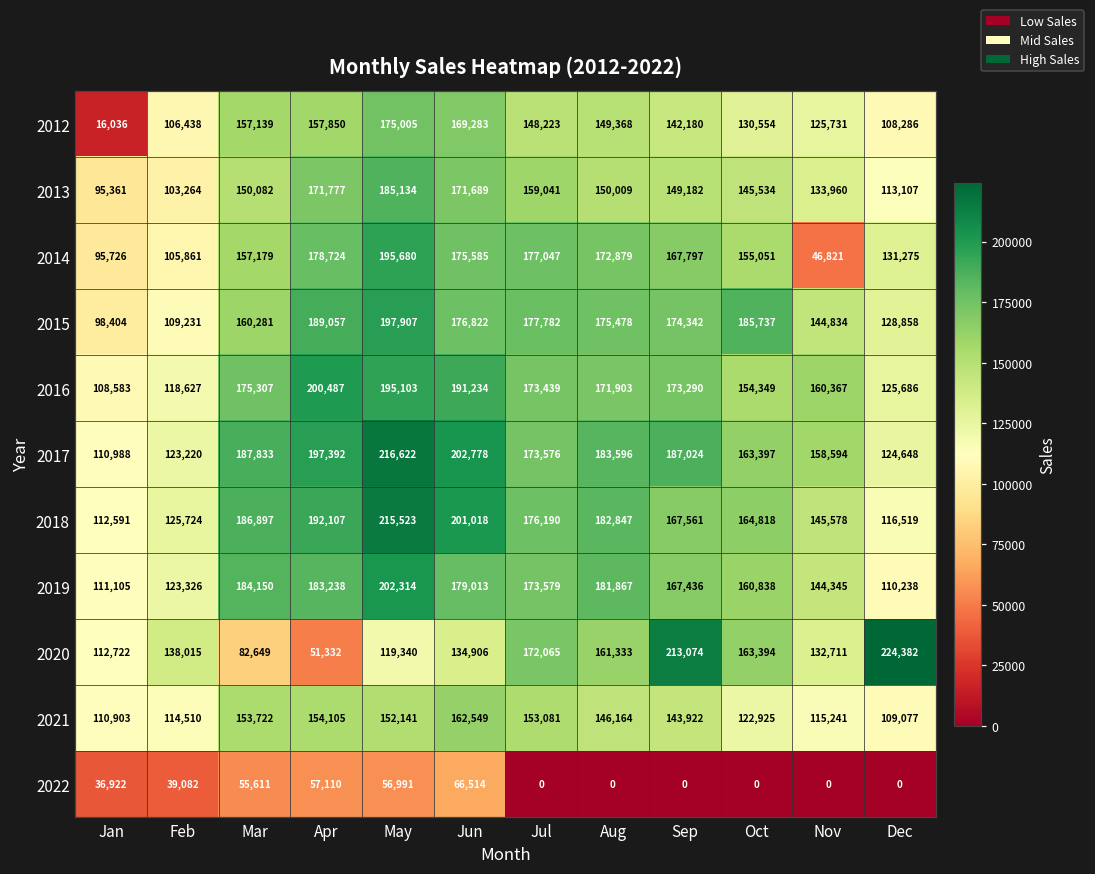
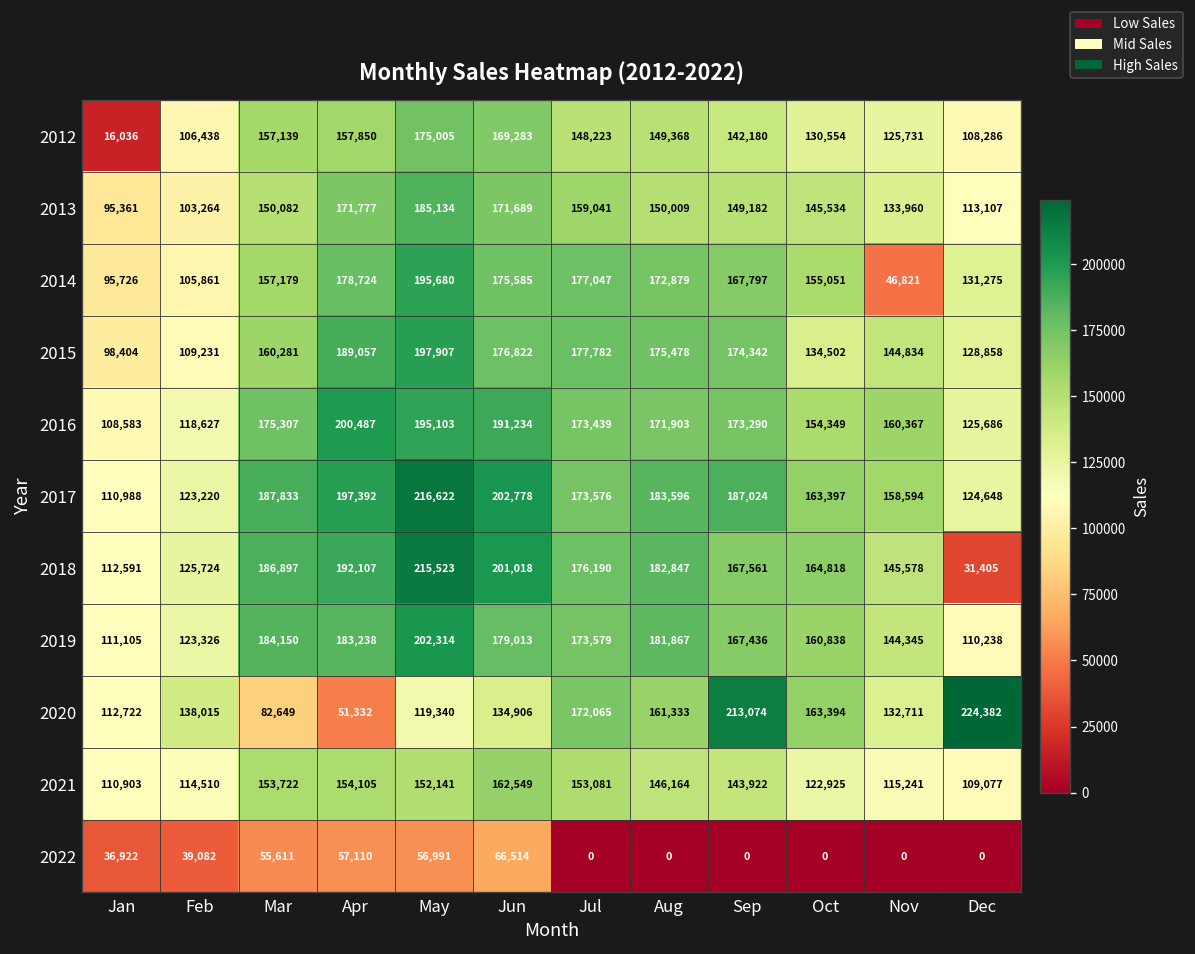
  {
    "2012": {
      "Jan": "16,036",
      "Feb": "106,438",
      "Mar": "157,139",
      "Apr": "157,850",
      "May": "175,005",
      "Jun": "169,283",
      "Jul": "148,223",
      "Aug": "149,368",
      "Sep": "142,180",
      "Oct": "130,554",
      "Nov": "125,731",
      "Dec": "108,286"
    },
    "2013": {
      "Jan": "95,361",
      "Feb": "103,264",
      "Mar": "150,082",
      "Apr": "171,777",
      "May": "185,134",
      "Jun": "171,689",
      "Jul": "159,041",
      "Aug": "150,009",
      "Sep": "149,182",
      "Oct": "145,534",
      "Nov": "133,960",
      "Dec": "113,107"
    },
    "2014": {
      "Jan": "95,726",
      "Feb": "105,861",
      "Mar": "157,179",
      "Apr": "178,724",
      "May": "195,680",
      "Jun": "175,585",
      "Jul": "177,047",
      "Aug": "172,879",
      "Sep": "167,797",
      "Oct": "155,051",
      "Nov": "46,821",
      "Dec": "131,275"
    },
    "2015": {
      "Jan": "98,404",
      "Feb": "109,231",
      "Mar": "160,281",
      "Apr": "189,057",
      "May": "197,907",
      "Jun": "176,822",
      "Jul": "177,782",
      "Aug": "175,478",
      "Sep": "174,342",
-     "Oct": "185,737",
+     "Oct": "134,502",
      "Nov": "144,834",
      "Dec": "128,858"
    },
    "2016": {
      "Jan": "108,583",
      "Feb": "118,627",
      "Mar": "175,307",
      "Apr": "200,487",
      "May": "195,103",
      "Jun": "191,234",
      "Jul": "173,439",
      "Aug": "171,903",
      "Sep": "173,290",
      "Oct": "154,349",
      "Nov": "160,367",
      "Dec": "125,686"
    },
    "2017": {
      "Jan": "110,988",
      "Feb": "123,220",
      "Mar": "187,833",
      "Apr": "197,392",
      "May": "216,622",
      "Jun": "202,778",
      "Jul": "173,576",
      "Aug": "183,596",
      "Sep": "187,024",
      "Oct": "163,397",
      "Nov": "158,594",
      "Dec": "124,648"
    },
    "2018": {
      "Jan": "112,591",
      "Feb": "125,724",
      "Mar": "186,897",
      "Apr": "192,107",
      "May": "215,523",
      "Jun": "201,018",
      "Jul": "176,190",
      "Aug": "182,847",
      "Sep": "167,561",
      "Oct": "164,818",
      "Nov": "145,578",
-     "Dec": "116,519"
+     "Dec": "31,405"
    },
    "2019": {
      "Jan": "111,105",
      "Feb": "123,326",
      "Mar": "184,150",
      "Apr": "183,238",
      "May": "202,314",
      "Jun": "179,013",
      "Jul": "173,579",
      "Aug": "181,867",
      "Sep": "167,436",
      "Oct": "160,838",
      "Nov": "144,345",
      "Dec": "110,238"
    },
    "2020": {
      "Jan": "112,722",
      "Feb": "138,015",
      "Mar": "82,649",
      "Apr": "51,332",
      "May": "119,340",
      "Jun": "134,906",
      "Jul": "172,065",
      "Aug": "161,333",
      "Sep": "213,074",
      "Oct": "163,394",
      "Nov": "132,711",
      "Dec": "224,382"
    },
    "2021": {
      "Jan": "110,903",
      "Feb": "114,510",
      "Mar": "153,722",
      "Apr": "154,105",
      "May": "152,141",
      "Jun": "162,549",
      "Jul": "153,081",
      "Aug": "146,164",
      "Sep": "143,922",
      "Oct": "122,925",
      "Nov": "115,241",
      "Dec": "109,077"
    },
    "2022": {
      "Jan": "36,922",
      "Feb": "39,082",
      "Mar": "55,611",
      "Apr": "57,110",
      "May": "56,991",
      "Jun": "66,514",
      "Jul": "0",
      "Aug": "0",
      "Sep": "0",
      "Oct": "0",
      "Nov": "0",
      "Dec": "0"
    }
  }
